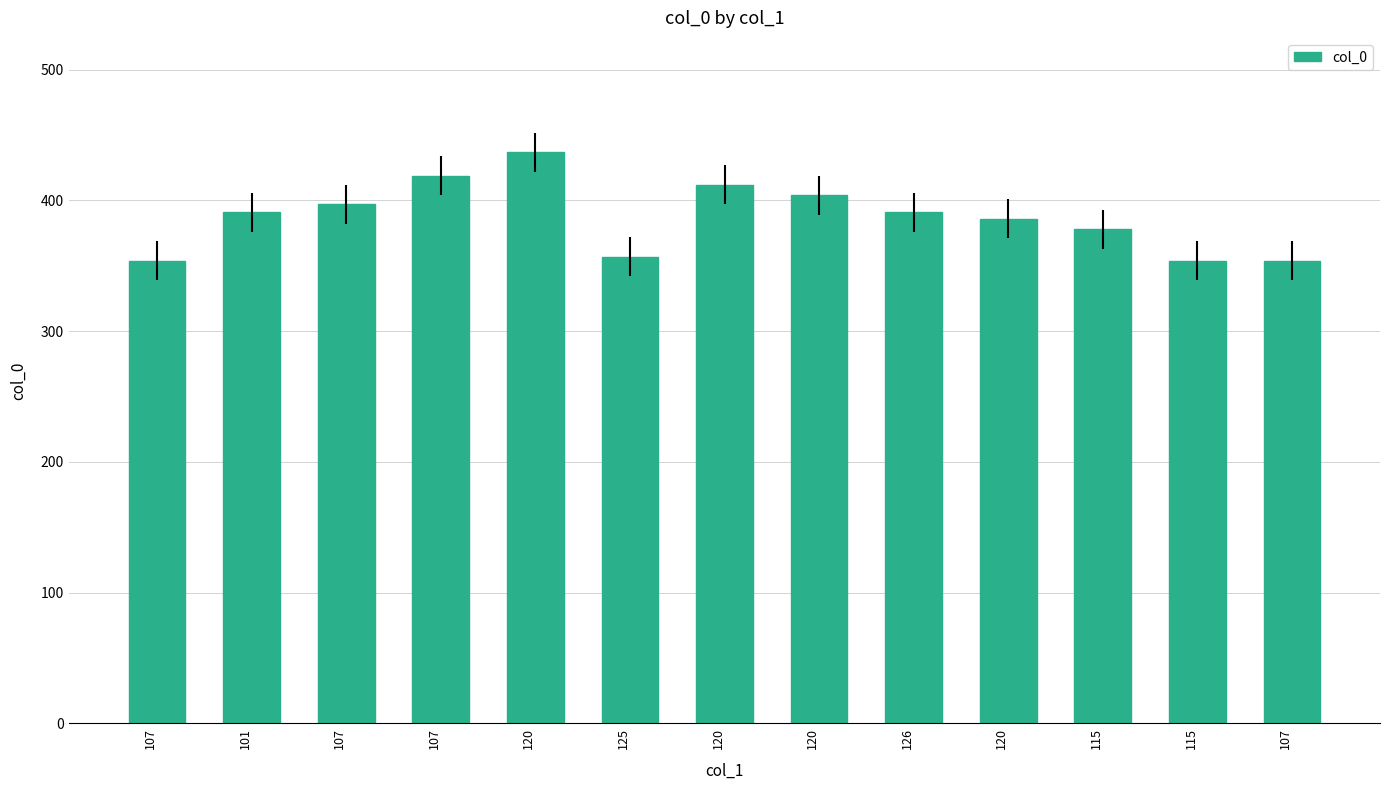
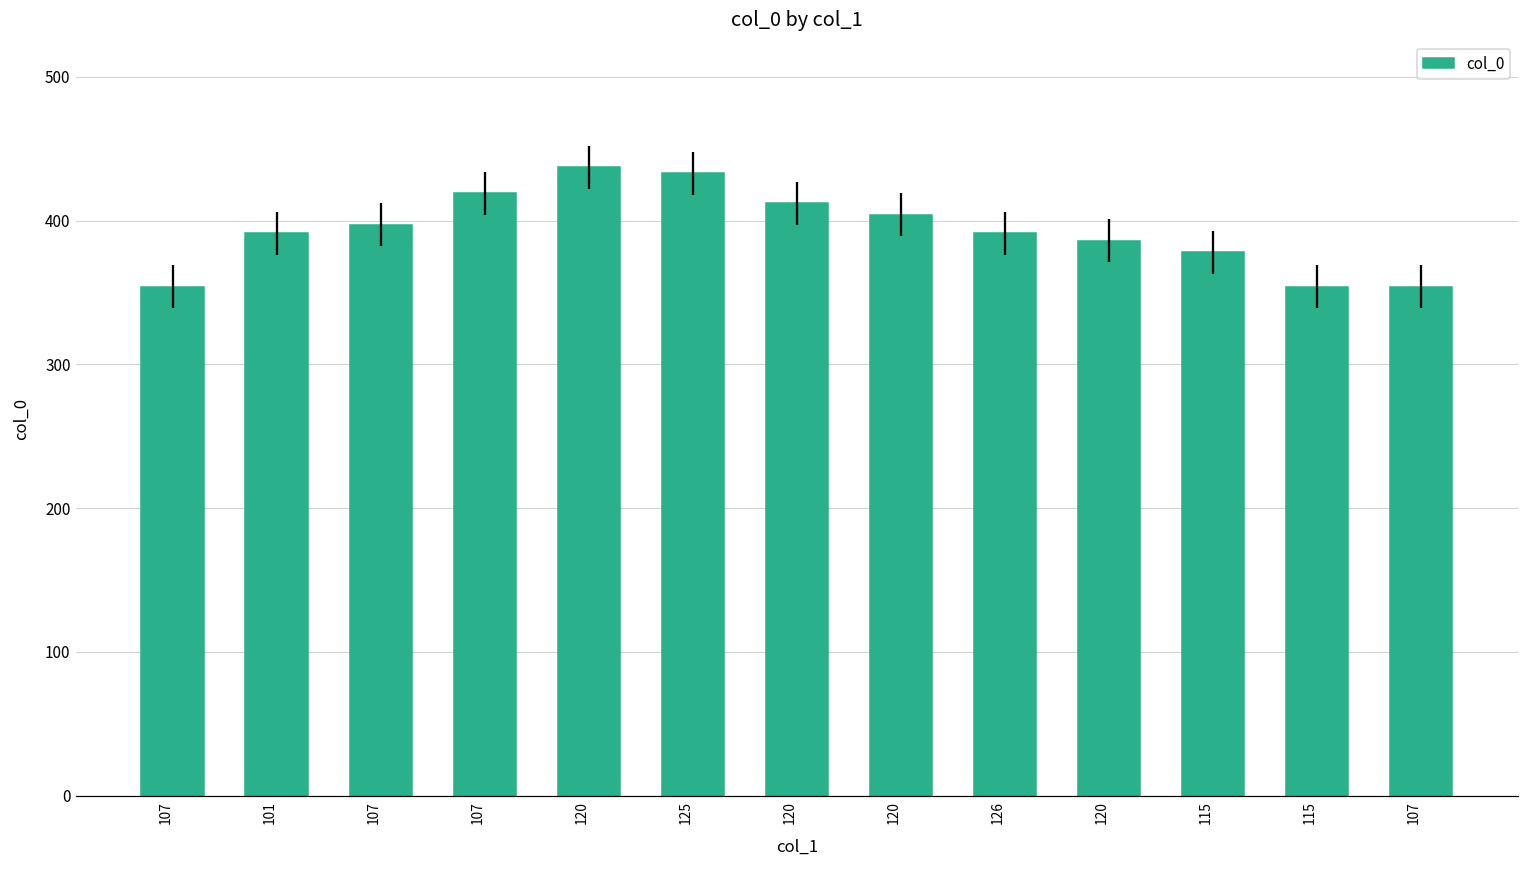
  {
    "101": 391,
-   "125": 357,
+   "125": 433,
    "126": 391
  }
